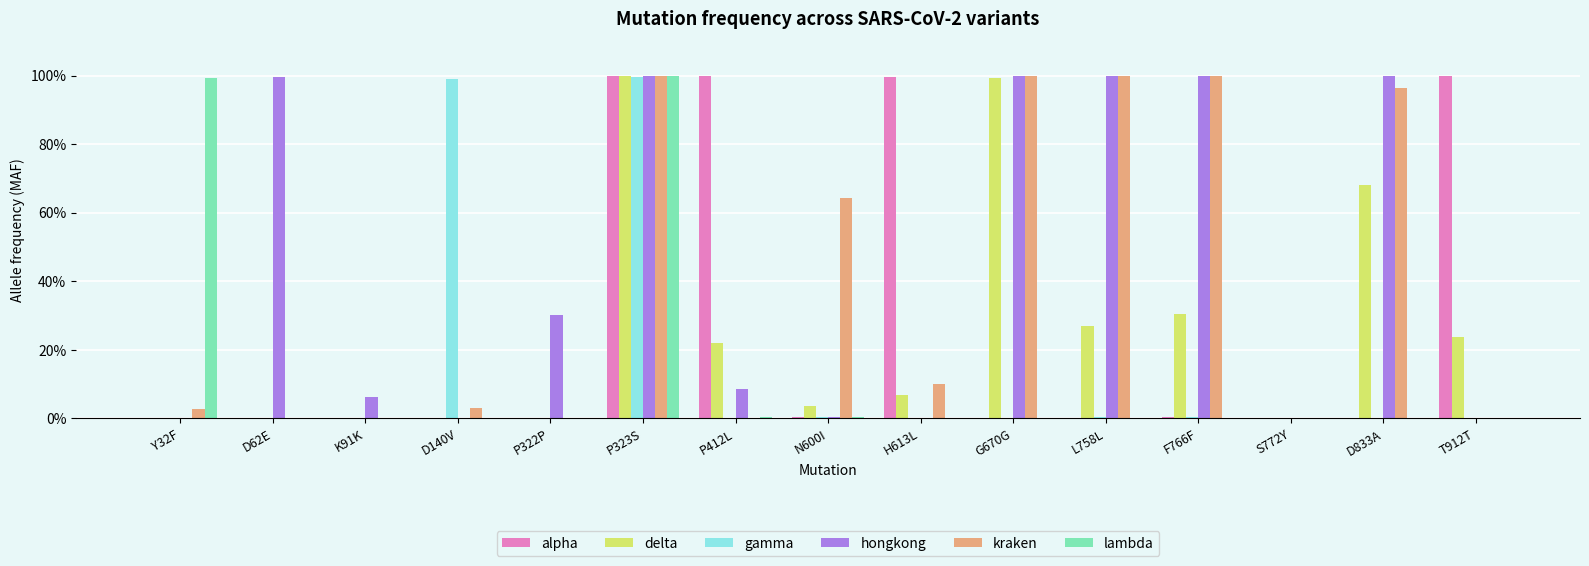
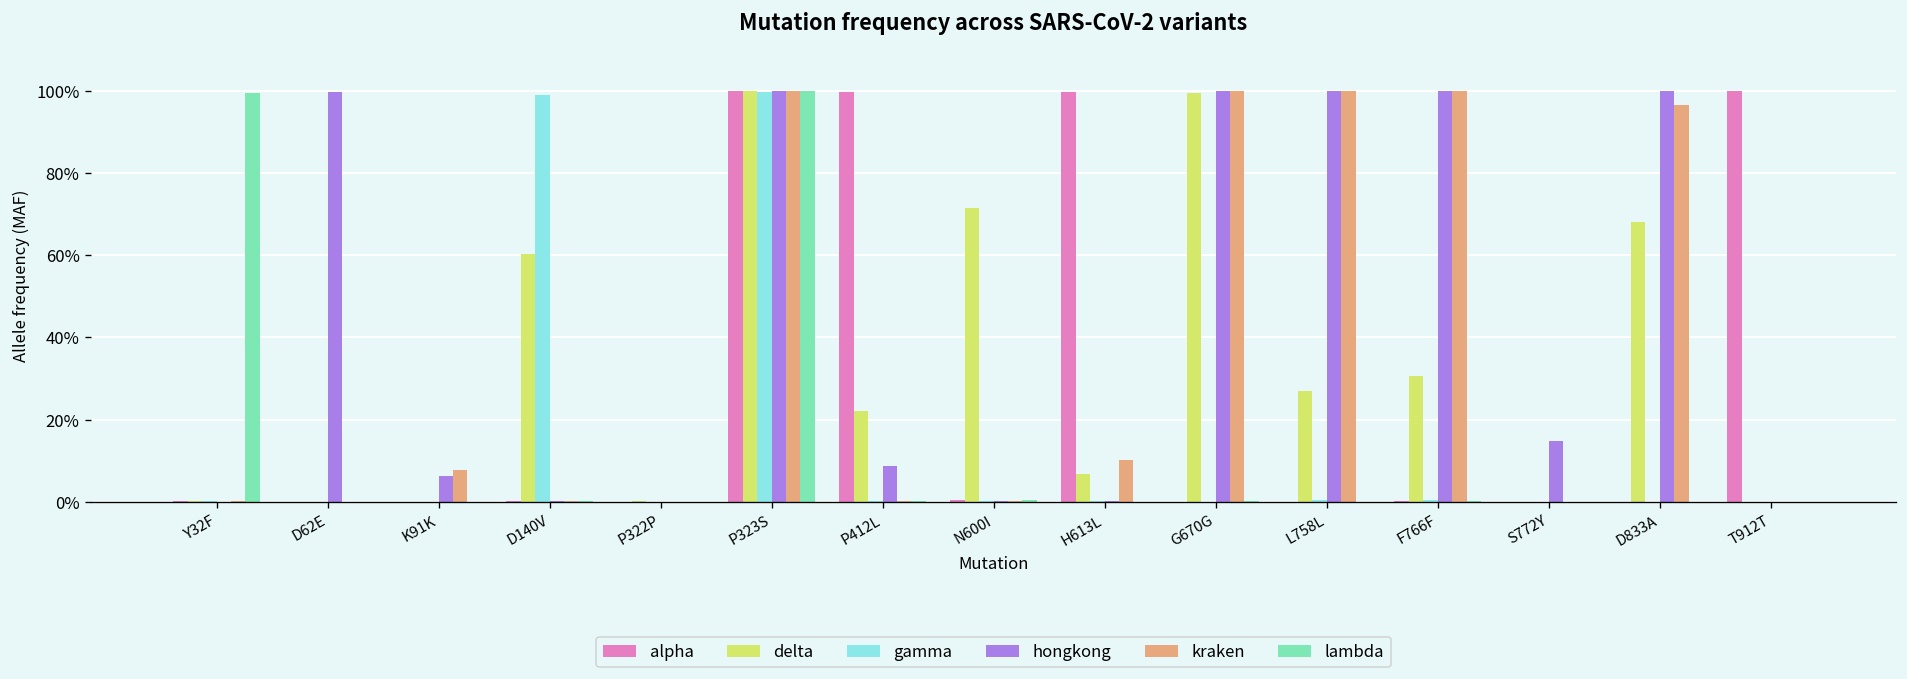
  {
    "alpha": {
      "D62E": "0%",
      "P323S": "100%",
      "P412L": "100%",
      "H613L": "100%",
      "T912T": "100%"
    },
    "delta": {
-     "D140V": "0%",
+     "D140V": "60%",
      "P323S": "100%",
      "P412L": "22%",
-     "N600I": "4%",
+     "N600I": "71%",
      "H613L": "7%",
      "G670G": "99%",
      "L758L": "27%",
      "F766F": "31%",
      "D833A": "68%",
-     "T912T": "24%"
+     "T912T": "0%"
    },
    "hongkong": {
      "D62E": "100%",
      "K91K": "6%",
-     "P322P": "30%",
+     "P322P": "0%",
      "P323S": "100%",
      "P412L": "9%",
      "G670G": "100%",
      "L758L": "100%",
      "F766F": "100%",
-     "S772Y": "0%",
+     "S772Y": "15%",
      "D833A": "100%",
      "T912T": "0%"
    },
    "kraken": {
-     "Y32F": "3%",
-     "K91K": "0%",
-     "D140V": "3%",
+     "Y32F": "0%",
+     "K91K": "8%",
+     "D140V": "0%",
      "P323S": "100%",
-     "N600I": "64%",
+     "N600I": "0%",
      "H613L": "10%",
      "G670G": "100%",
      "L758L": "100%",
      "F766F": "100%",
      "D833A": "97%"
    }
  }
